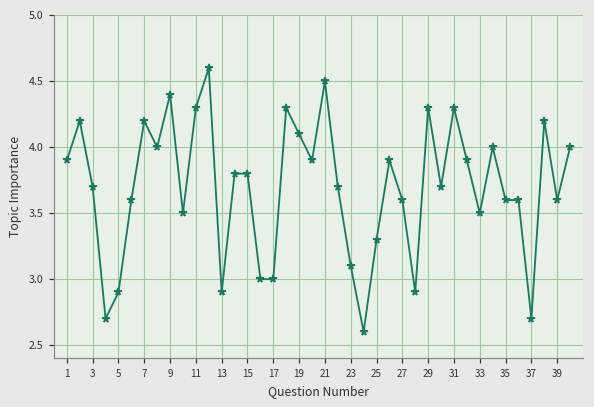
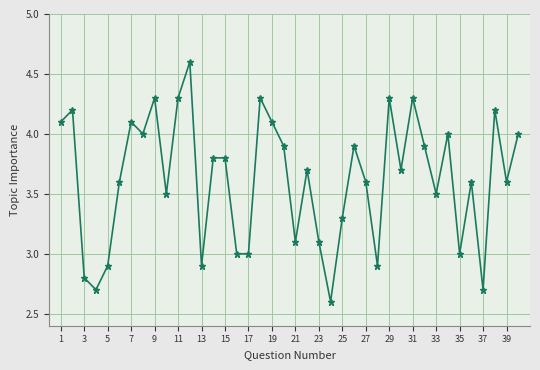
  {
-   "1": 3.9,
-   "3": 3.7,
+   "1": 4.1,
+   "3": 2.8,
    "5": 2.9,
-   "7": 4.2,
-   "9": 4.4,
+   "7": 4.1,
+   "9": 4.3,
    "11": 4.3,
    "13": 2.9,
    "15": 3.8,
    "17": 3.0,
    "19": 4.1,
-   "21": 4.5,
+   "21": 3.1,
    "23": 3.1,
    "25": 3.3,
    "27": 3.6,
    "29": 4.3,
    "31": 4.3,
    "33": 3.5,
-   "35": 3.6,
+   "35": 3.0,
    "37": 2.7,
    "39": 3.6
  }
